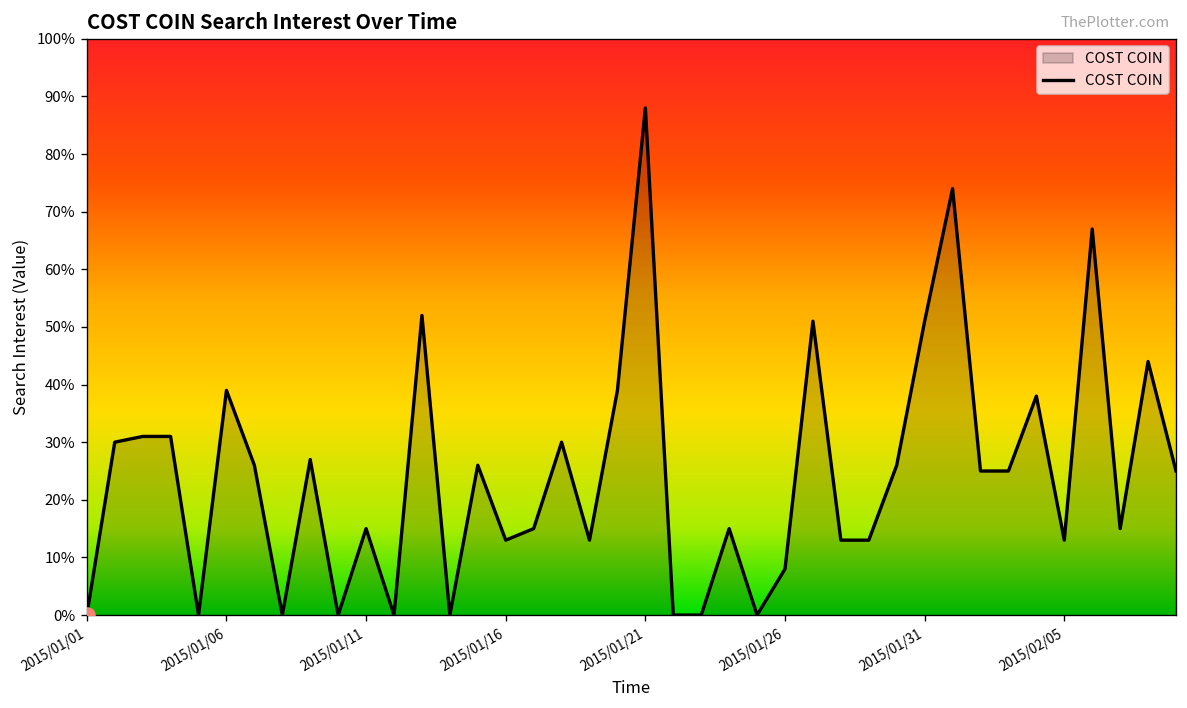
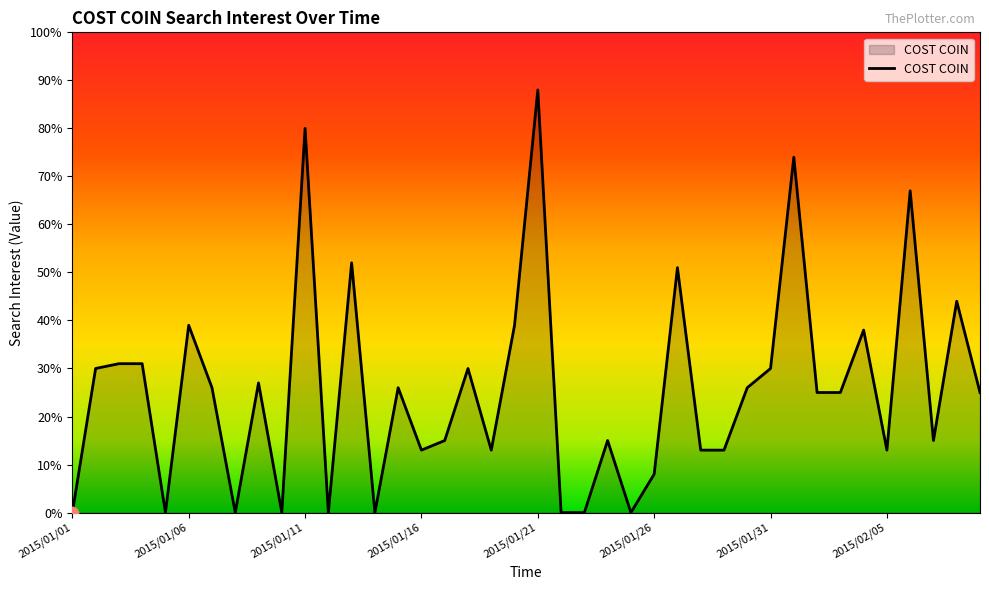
  {
    "COST COIN": {
      "2015/01/06": "39%",
-     "2015/01/11": "15%",
+     "2015/01/11": "80%",
      "2015/01/16": "13%",
      "2015/01/21": "88%",
      "2015/01/26": "8%",
-     "2015/01/31": "51%",
+     "2015/01/31": "30%",
      "2015/02/05": "13%"
    }
  }
